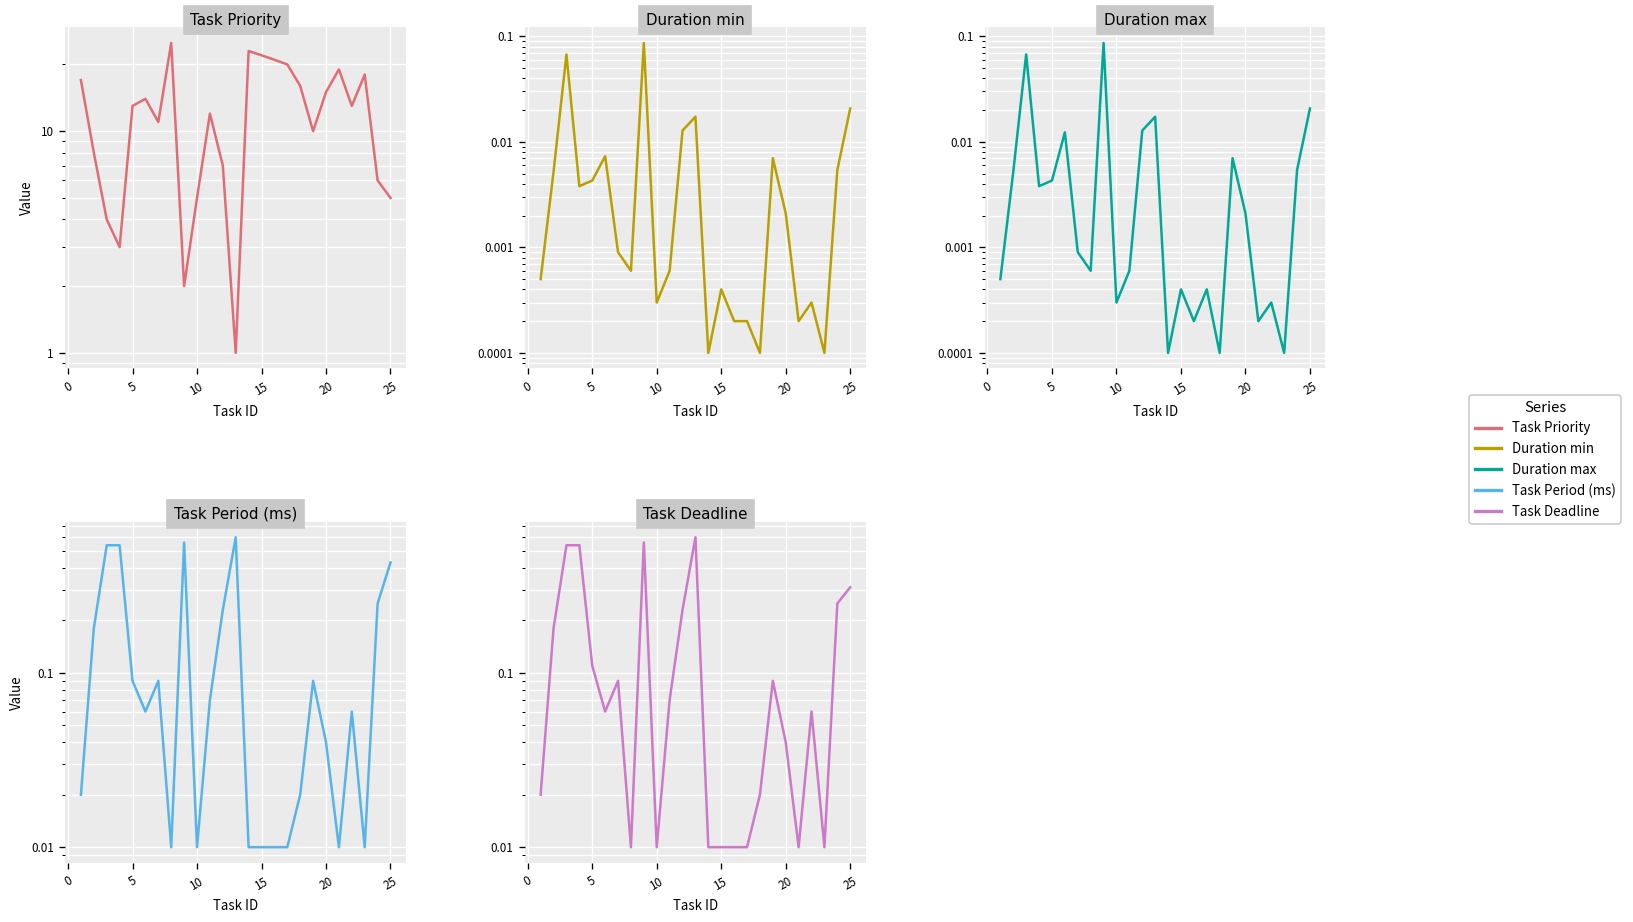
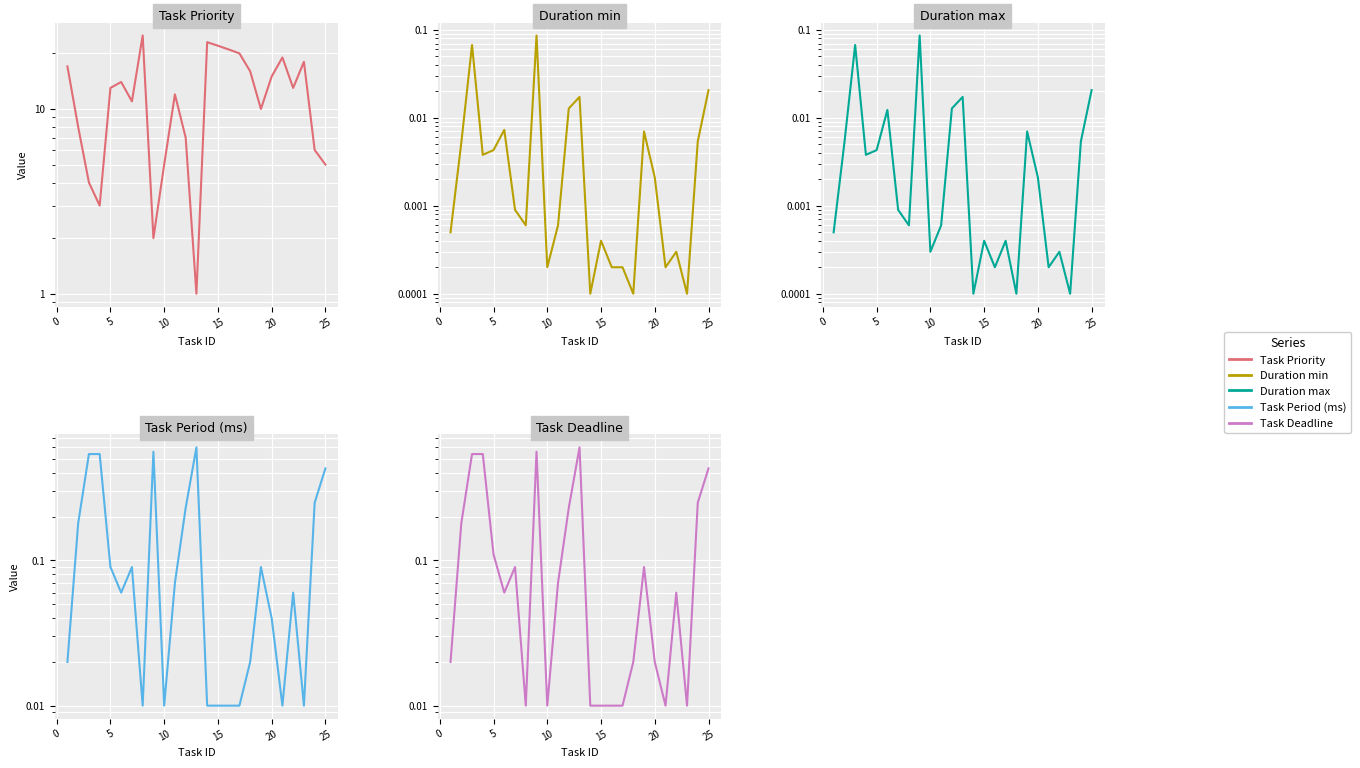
  {
    "Task Priority": {
      "5": 13,
      "10": 5.0,
      "15": 22,
      "20": 15,
      "25": 5.0
    },
    "Duration min": {
      "5": 0.004,
-     "10": 0.0003,
+     "10": 0.0002,
      "15": 0.0004,
      "20": 0.0021,
      "25": 0.021
    },
    "Duration max": {
      "5": 0.004,
      "10": 0.00030,
      "15": 0.0004,
      "20": 0.0021,
      "25": 0.021
    },
    "Task Period (ms)": {
      "5": 0.09,
      "10": 0.010,
      "15": 0.010,
      "20": 0.040,
      "25": 0.43
    },
    "Task Deadline": {
      "5": 0.11,
      "10": 0.01,
      "15": 0.01,
-     "20": 0.04,
-     "25": 0.31
+     "20": 0.02,
+     "25": 0.43
    }
  }
